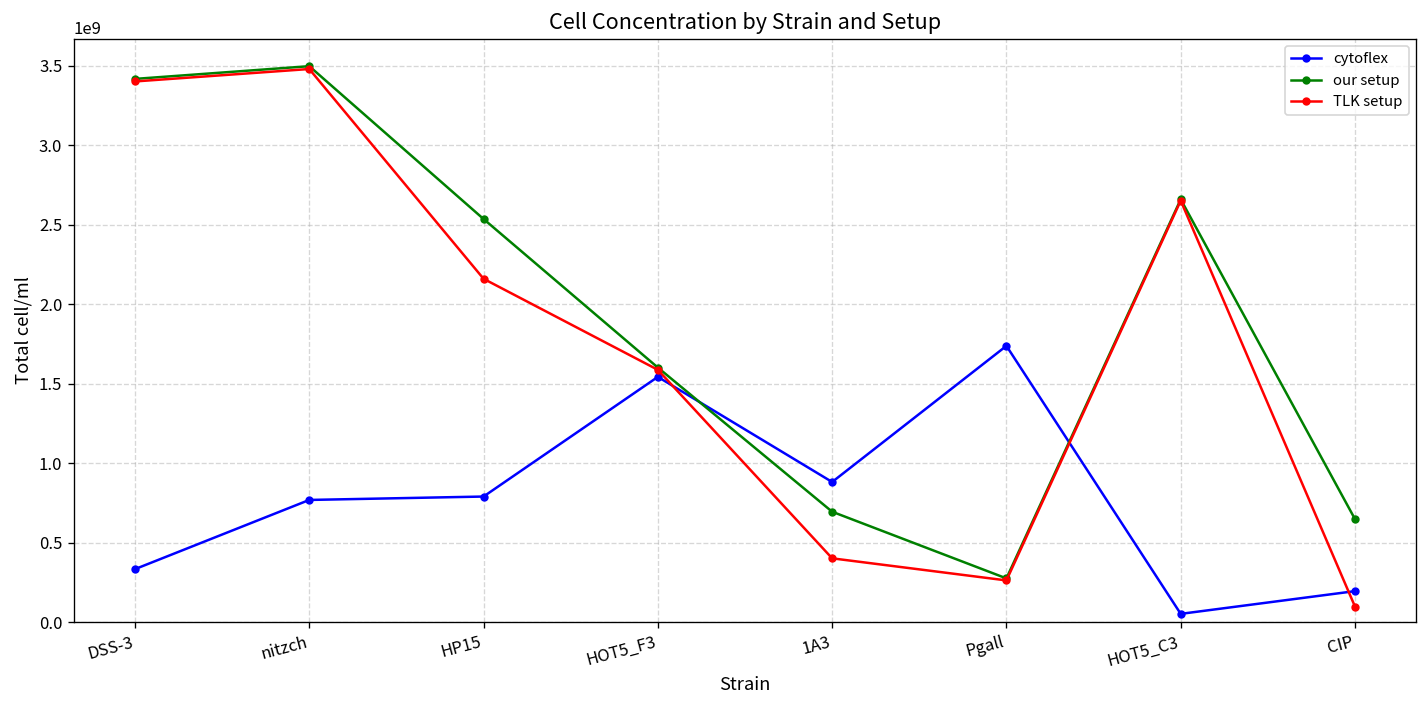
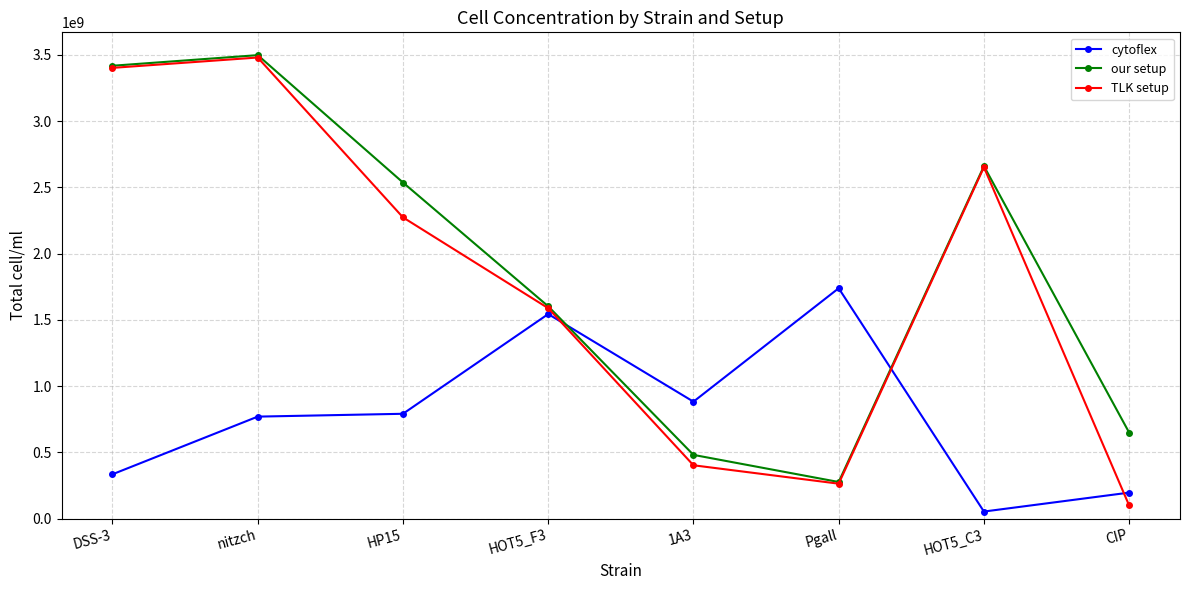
  {
    "cytoflex": {
      "DSS-3": 330000000,
      "nitzch": 770000000,
      "HP15": 790000000,
      "HOT5_F3": 1540000000,
      "1A3": 880000000,
      "Pgall": 1740000000,
      "HOT5_C3": 50000000,
      "CIP": 200000000
    },
    "our setup": {
      "HP15": 2540000000,
-     "1A3": 700000000,
+     "1A3": 480000000,
      "CIP": 650000000
    },
    "TLK setup": {
-     "HP15": 2160000000,
+     "HP15": 2270000000,
      "1A3": 400000000,
      "CIP": 100000000
    }
  }
